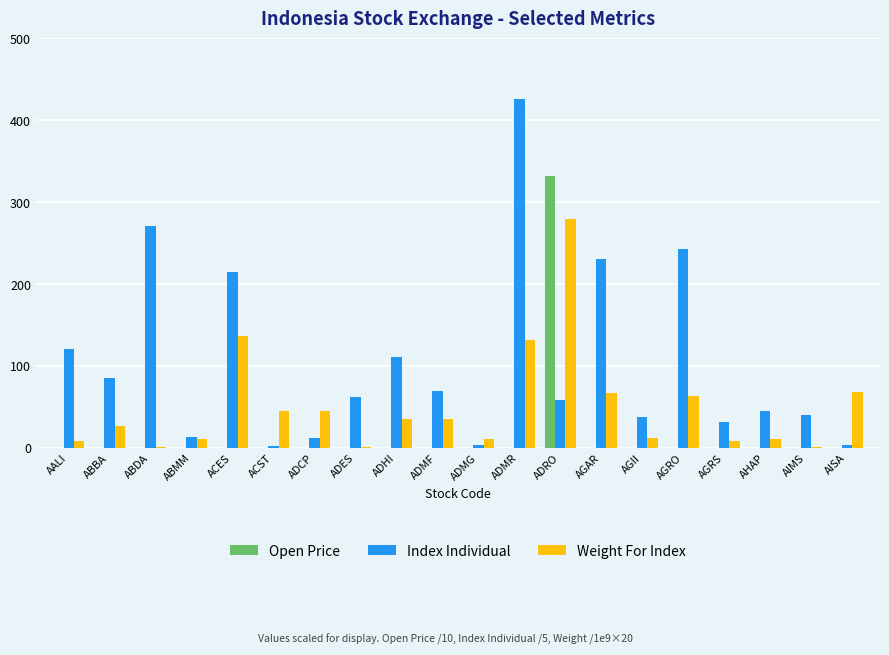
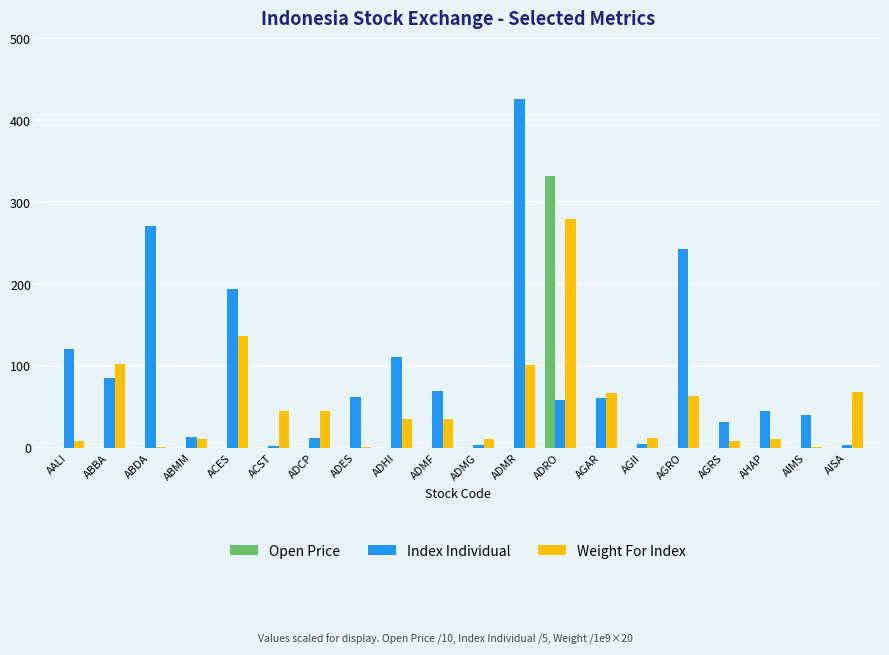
  {
    "Open Price": {
      "AALI": 0,
      "ABBA": 0,
      "ABDA": 0,
      "ABMM": 0,
      "ACES": 0,
      "ACST": 0,
      "ADCP": 0,
      "ADES": 0,
      "ADHI": 0,
      "ADMF": 0,
      "ADMG": 0,
      "ADMR": 0,
      "ADRO": 330,
      "AGAR": 0,
      "AGII": 0,
      "AGRO": 0,
      "AGRS": 0,
      "AHAP": 0,
      "AIMS": 0,
      "AISA": 0
    },
    "Index Individual": {
      "AALI": 120,
      "ABBA": 90,
      "ABDA": 270,
      "ABMM": 10,
-     "ACES": 210,
+     "ACES": 190,
      "ADCP": 10,
      "ADES": 60,
      "ADHI": 110,
      "ADMF": 70,
      "ADMG": 0,
      "ADMR": 430,
      "ADRO": 60,
-     "AGAR": 230,
-     "AGII": 40,
+     "AGAR": 60,
+     "AGII": 10,
      "AGRO": 240,
      "AGRS": 30,
      "AHAP": 40,
      "AIMS": 40,
      "AISA": 0
    },
    "Weight For Index": {
      "AALI": 10,
-     "ABBA": 30,
+     "ABBA": 100,
      "ABMM": 10,
      "ACES": 140,
      "ACST": 50,
      "ADCP": 40,
      "ADHI": 30,
      "ADMF": 40,
      "ADMG": 10,
-     "ADMR": 130,
+     "ADMR": 100,
      "ADRO": 280,
      "AGAR": 70,
      "AGII": 10,
      "AGRO": 60,
      "AGRS": 10,
      "AHAP": 10,
      "AISA": 70
    }
  }
